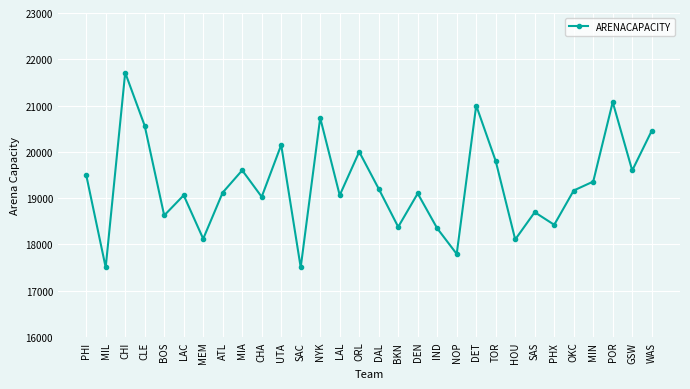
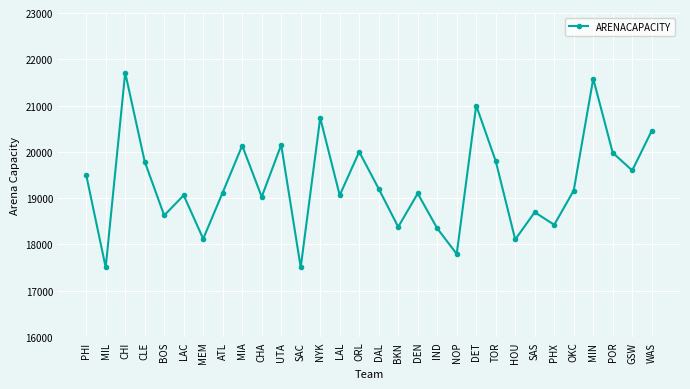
  {
    "PHI": 19500,
    "MIL": 17500,
    "CHI": 21700,
-   "CLE": 20600,
+   "CLE": 19800,
    "BOS": 18600,
    "LAC": 19100,
    "MEM": 18100,
    "ATL": 19100,
-   "MIA": 19600,
+   "MIA": 20100,
    "CHA": 19000,
    "UTA": 20100,
    "SAC": 17500,
    "NYK": 20700,
    "LAL": 19100,
    "ORL": 20000,
    "DAL": 19200,
    "BKN": 18400,
    "DEN": 19100,
    "IND": 18300,
    "NOP": 17800,
    "DET": 21000,
    "TOR": 19800,
    "HOU": 18100,
    "SAS": 18700,
    "PHX": 18400,
    "OKC": 19200,
-   "MIN": 19400,
-   "POR": 21100,
+   "MIN": 21600,
+   "POR": 20000,
    "GSW": 19600,
    "WAS": 20500
  }
